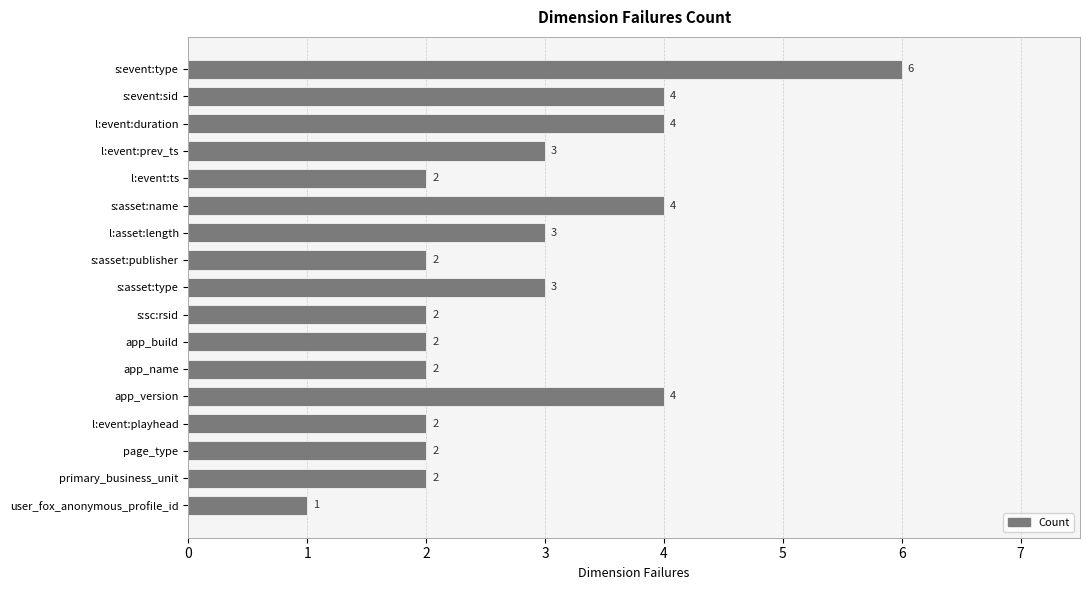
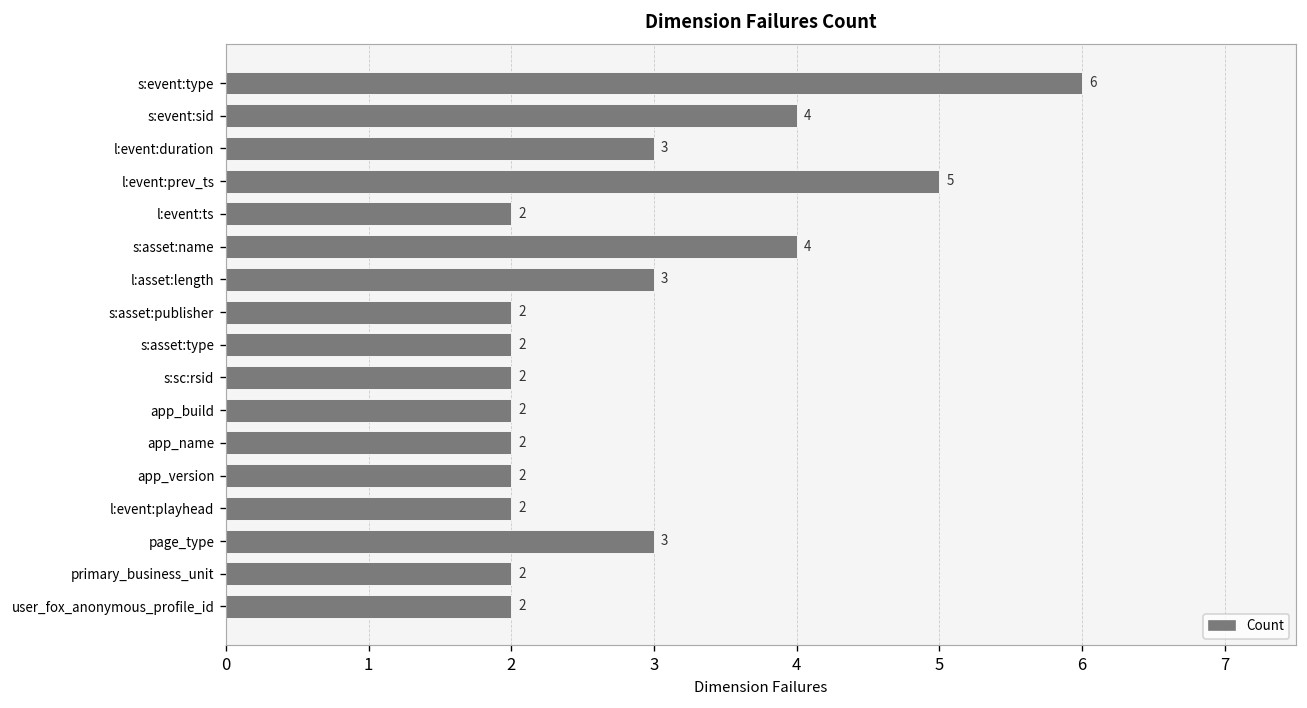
  {
    "s:event:type": 6,
    "s:event:sid": 4,
-   "l:event:duration": 4,
-   "l:event:prev_ts": 3,
+   "l:event:duration": 3,
+   "l:event:prev_ts": 5,
    "l:event:ts": 2,
    "s:asset:name": 4,
    "l:asset:length": 3,
    "s:asset:publisher": 2,
-   "s:asset:type": 3,
+   "s:asset:type": 2,
    "s:sc:rsid": 2,
    "app_build": 2,
    "app_name": 2,
-   "app_version": 4,
+   "app_version": 2,
    "l:event:playhead": 2,
-   "page_type": 2,
+   "page_type": 3,
    "primary_business_unit": 2,
-   "user_fox_anonymous_profile_id": 1
+   "user_fox_anonymous_profile_id": 2
  }
